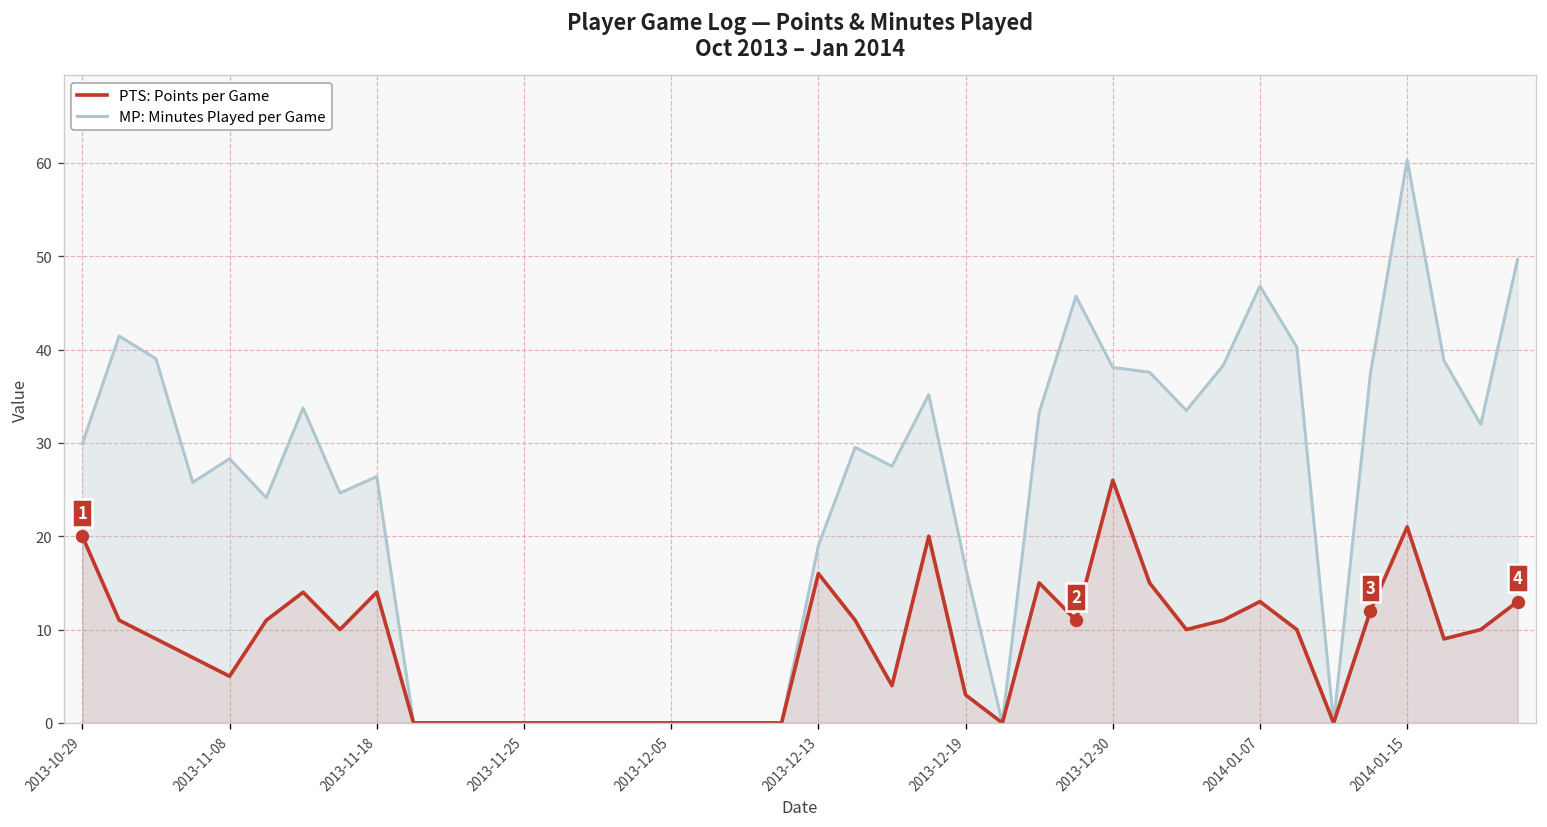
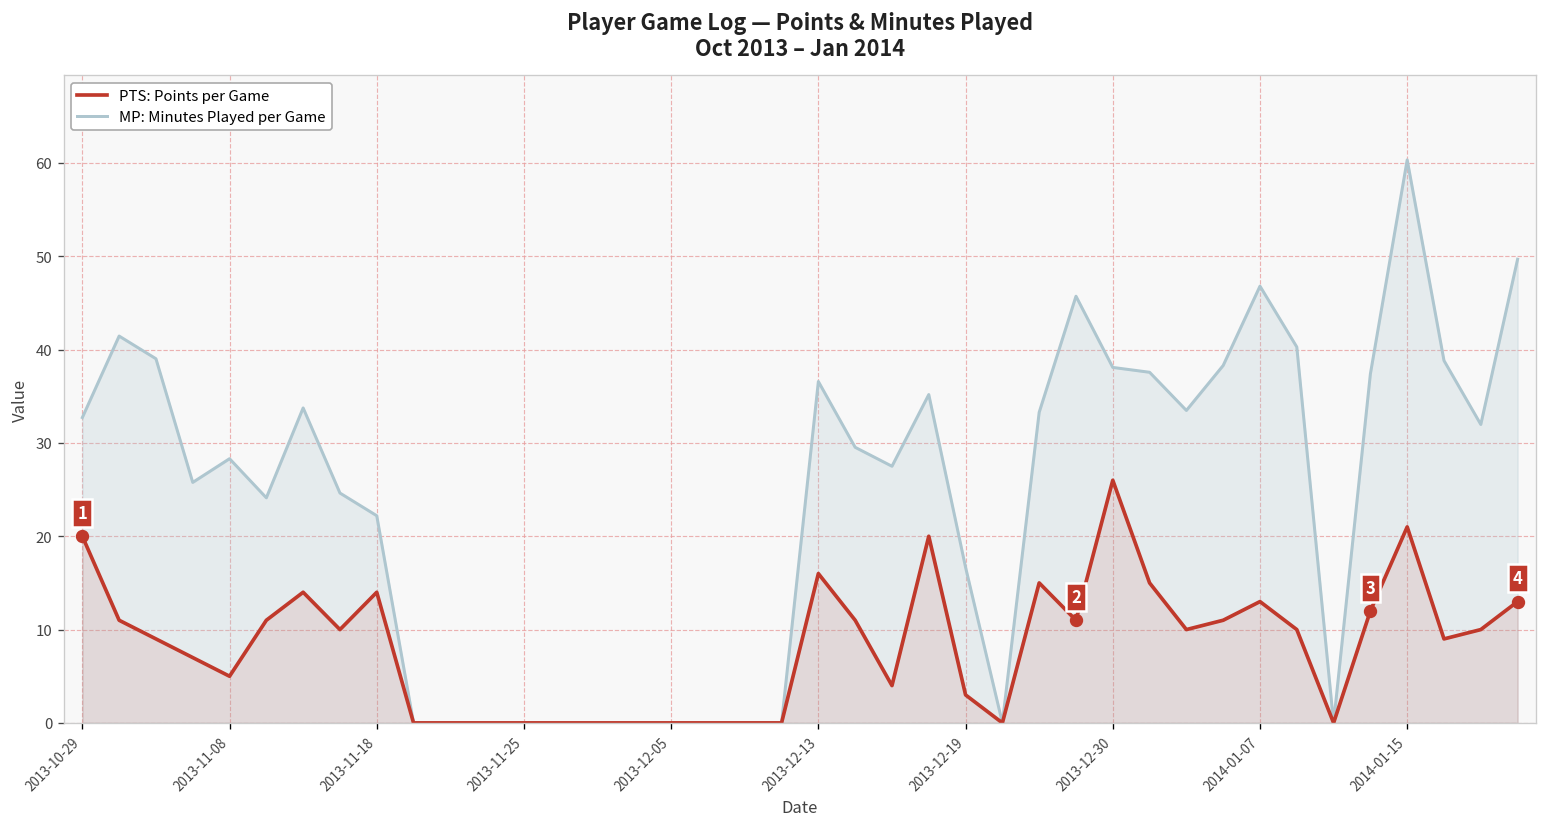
  {
    "MP: Minutes Played per Game": {
-     "2013-10-29": 30,
+     "2013-10-29": 33,
      "2013-11-08": 28,
-     "2013-11-18": 26,
-     "2013-12-13": 19,
+     "2013-11-18": 22,
+     "2013-12-13": 37,
      "2013-12-19": 17,
      "2013-12-30": 38,
      "2014-01-07": 47,
      "2014-01-15": 60
    }
  }
